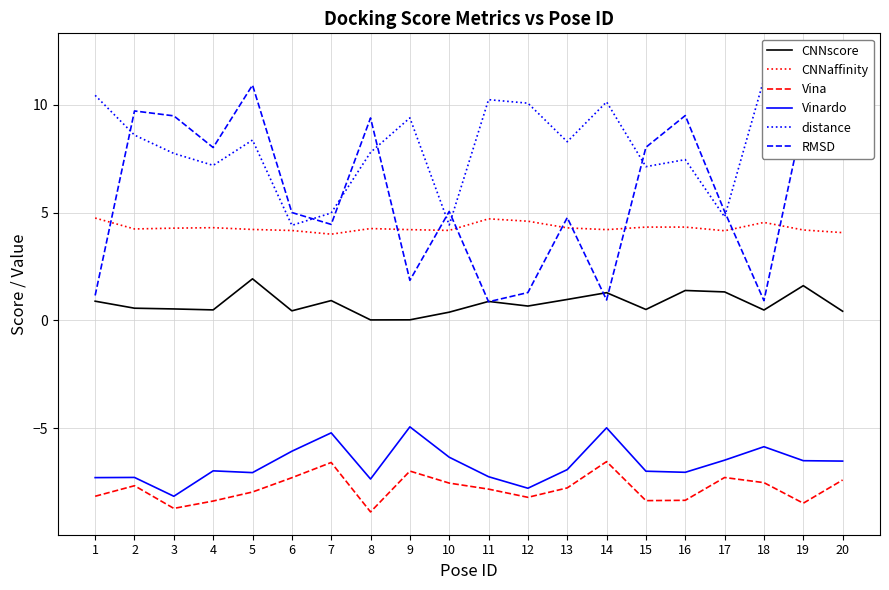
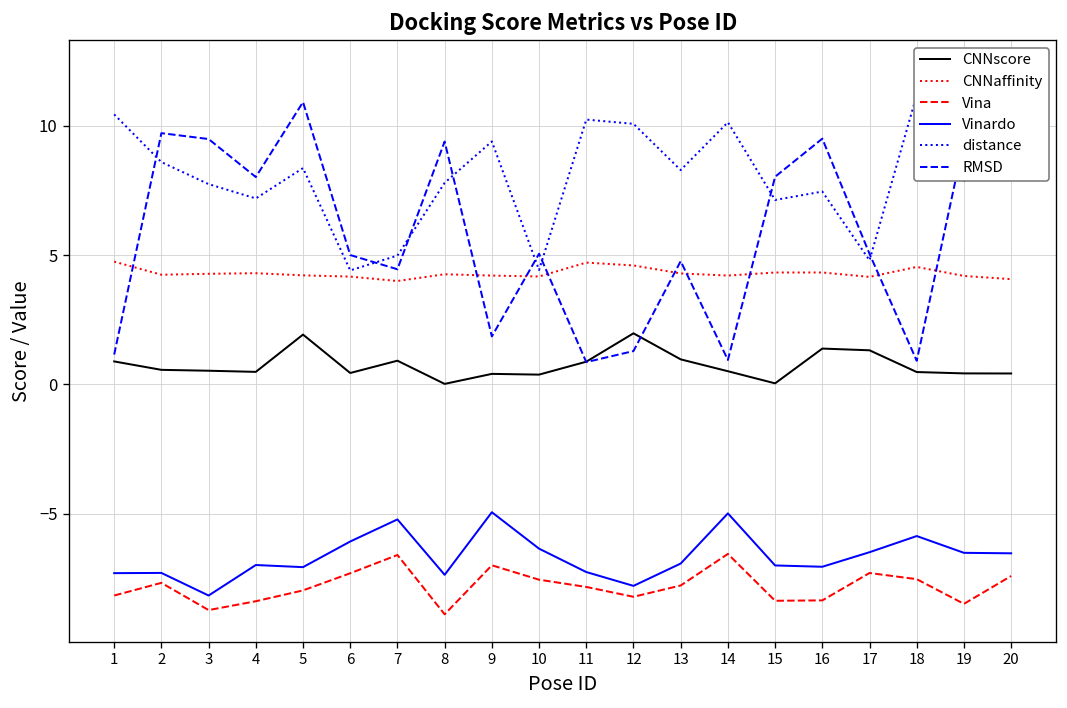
  {
    "CNNscore": {
      "1": 0.9,
      "2": 0.6,
      "3": 0.5,
      "4": 0.5,
      "5": 1.9,
      "6": 0.4,
      "7": 0.9,
      "8": 0.0,
-     "9": 0.0,
+     "9": 0.4,
      "10": 0.4,
-     "12": 0.7,
+     "12": 2.0,
      "13": 1.0,
-     "14": 1.3,
-     "15": 0.5,
+     "14": 0.5,
+     "15": 0.0,
      "16": 1.4,
      "17": 1.3,
      "18": 0.5,
-     "19": 1.6,
+     "19": 0.4,
      "20": 0.4
    }
  }
